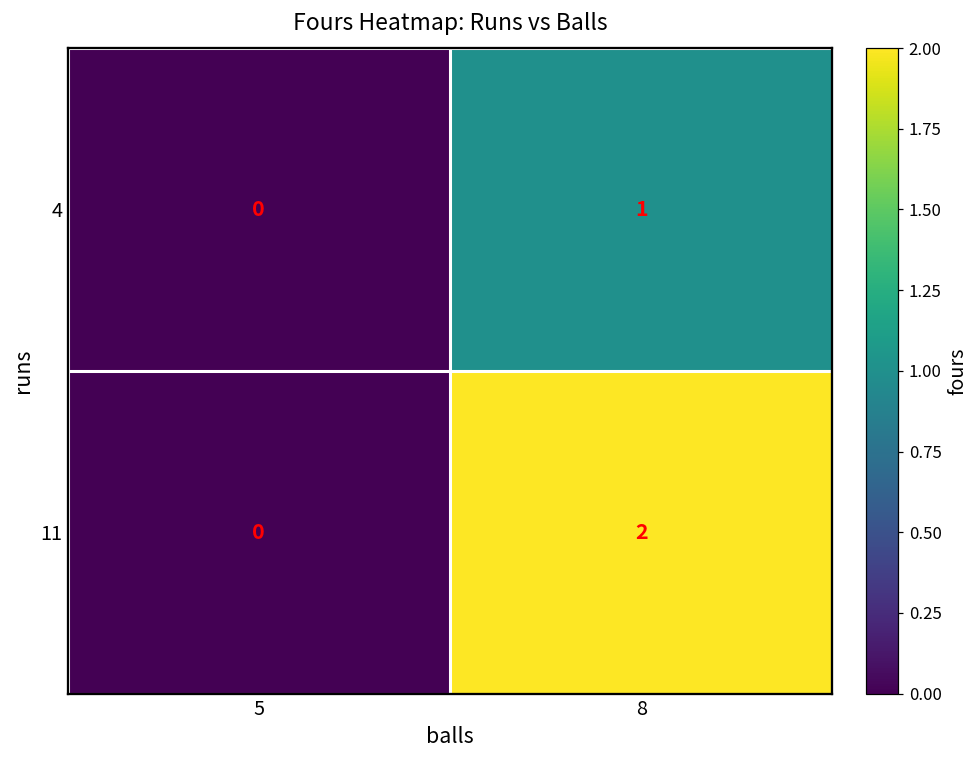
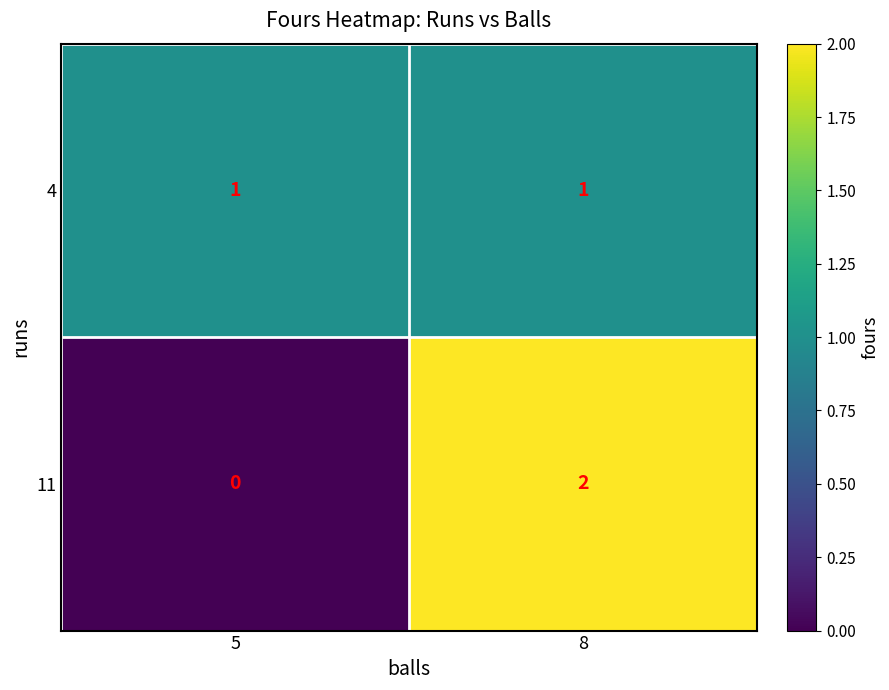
  {
    "4": {
-     "5": 0,
+     "5": 1,
      "8": 1
    },
    "11": {
      "5": 0,
      "8": 2
    }
  }
